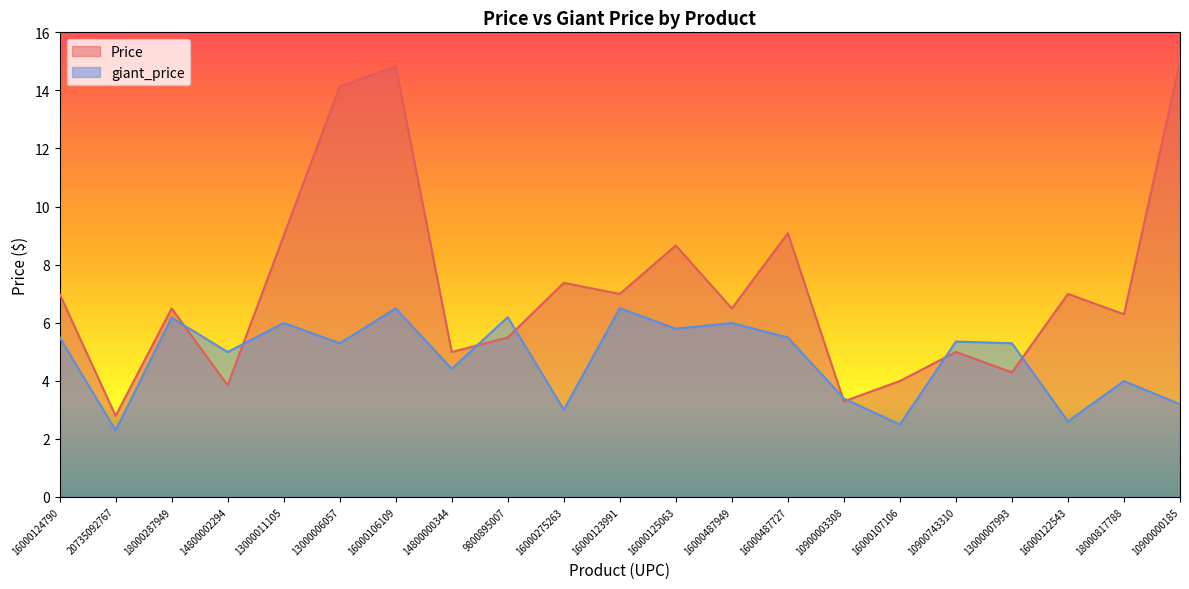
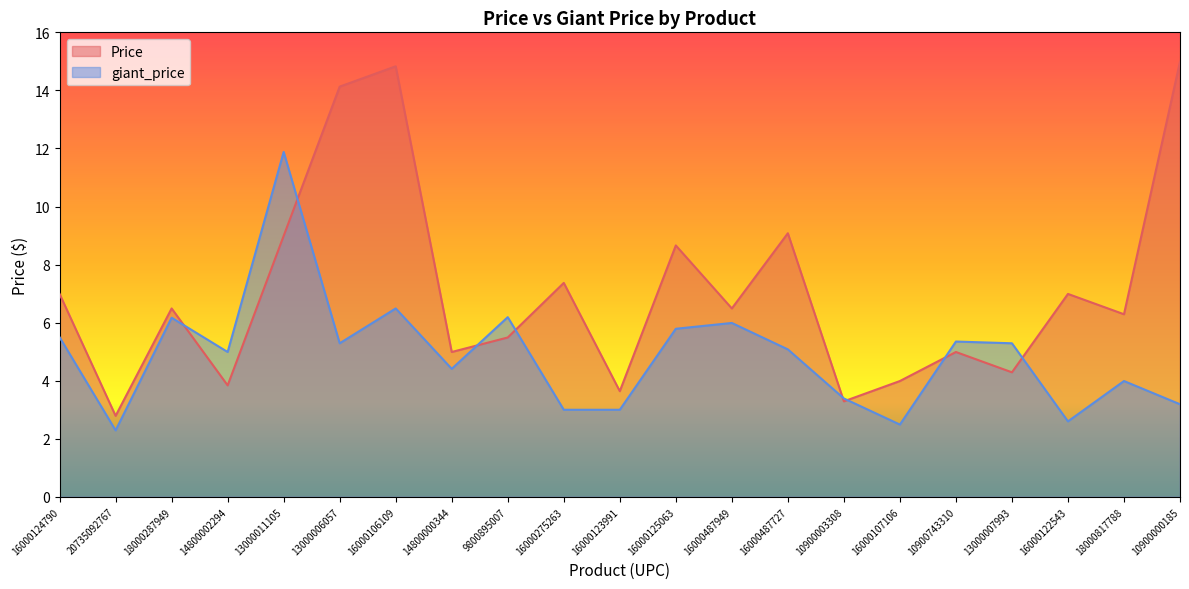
  {
    "Price": {
      "16000124790": 7.0,
      "20735092767": 2.8,
      "18000287949": 6.5,
      "14800002294": 3.8,
      "13000011105": 9.0,
      "13000006057": 14.1,
      "16000106109": 14.8,
      "14800000344": 5.0,
      "9800895007": 5.5,
      "16000275263": 7.4,
-     "16000123991": 7.0,
+     "16000123991": 3.6,
      "16000125063": 8.7,
      "16000487949": 6.5,
      "16000487727": 9.1,
      "10900003308": 3.3,
      "16000107106": 4.0,
      "10900743310": 5.0,
      "13000007993": 4.3,
      "16000122543": 7.0,
      "18000817788": 6.3,
      "10900000185": 15.0
    },
    "giant_price": {
      "16000124790": 5.5,
      "20735092767": 2.3,
      "18000287949": 6.2,
      "14800002294": 5.0,
-     "13000011105": 6.0,
+     "13000011105": 11.9,
      "13000006057": 5.3,
      "16000106109": 6.5,
      "14800000344": 4.4,
      "9800895007": 6.2,
      "16000275263": 3.0,
-     "16000123991": 6.5,
+     "16000123991": 3.0,
      "16000125063": 5.8,
      "16000487949": 6.0,
-     "16000487727": 5.5,
+     "16000487727": 5.1,
      "10900003308": 3.4,
      "16000107106": 2.5,
      "10900743310": 5.4,
      "13000007993": 5.3,
      "16000122543": 2.6,
      "18000817788": 4.0,
      "10900000185": 3.2
    }
  }
